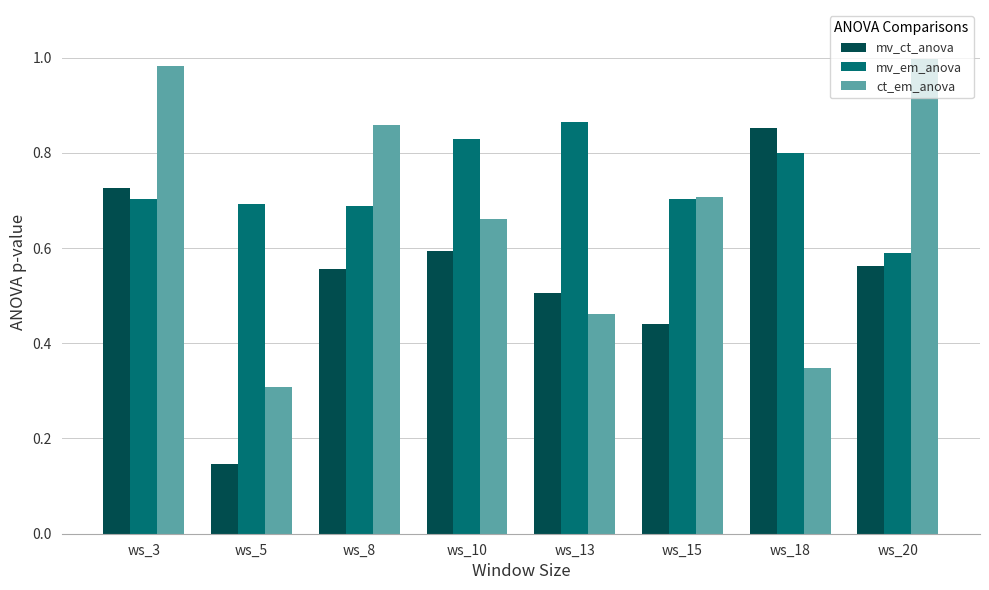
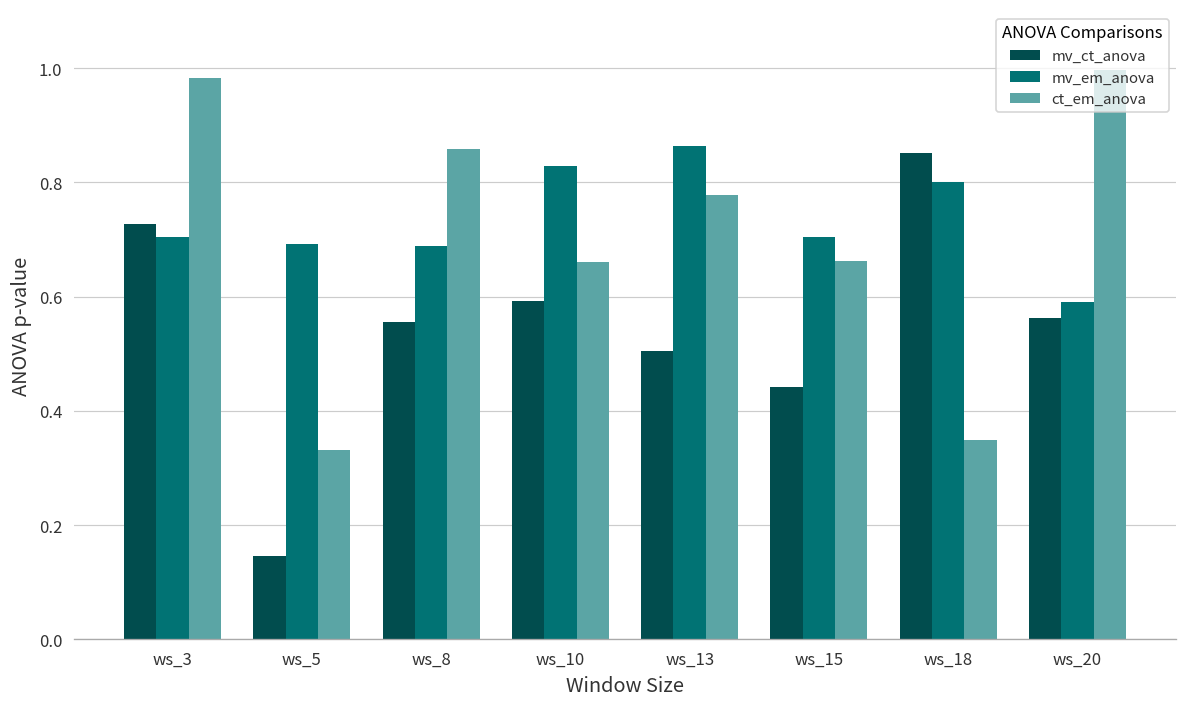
  {
    "ct_em_anova": {
      "ws_3": 0.98,
-     "ws_5": 0.31,
+     "ws_5": 0.33,
      "ws_8": 0.86,
      "ws_10": 0.66,
-     "ws_13": 0.46,
-     "ws_15": 0.71,
+     "ws_13": 0.78,
+     "ws_15": 0.66,
      "ws_18": 0.35
    }
  }
